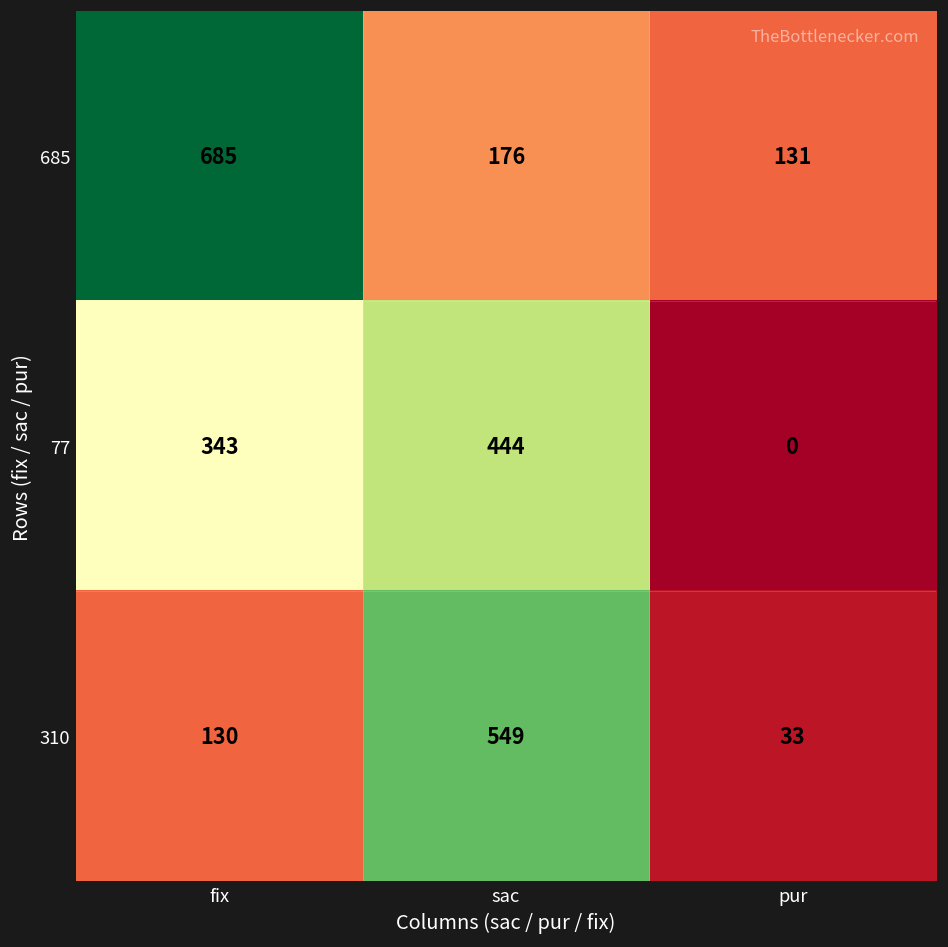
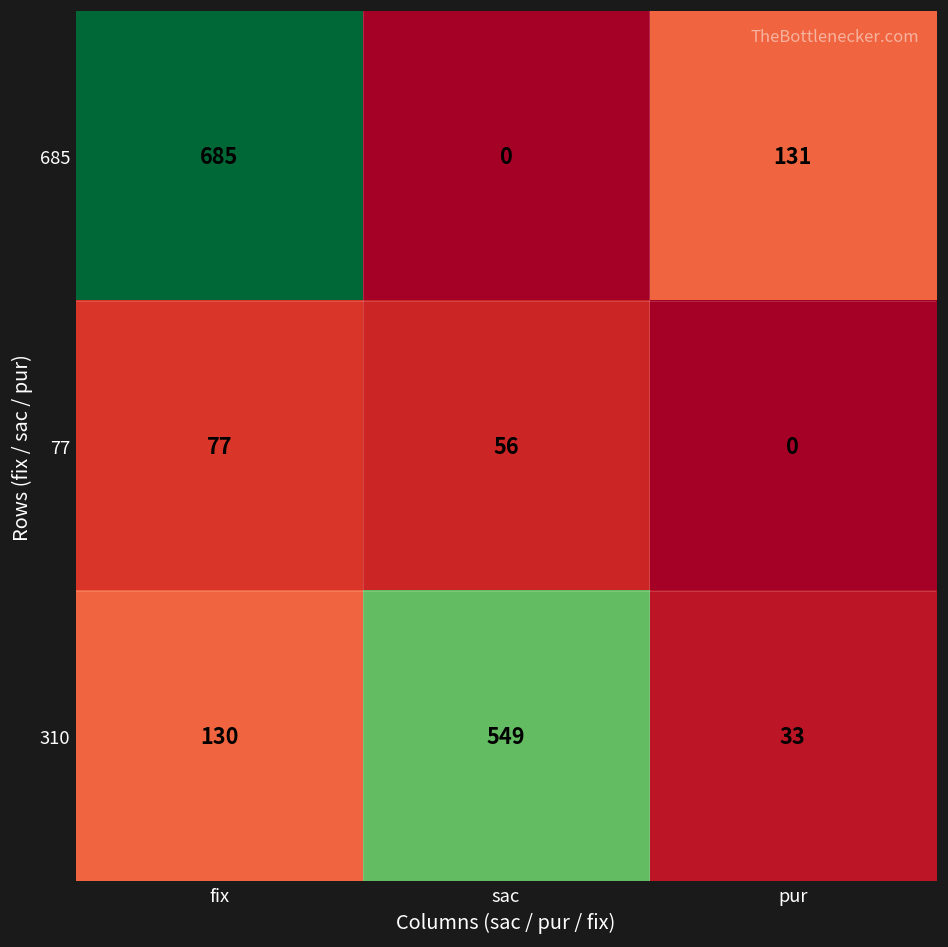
  {
    "685": {
      "fix": 685,
-     "sac": 176
+     "sac": 0
    },
    "77": {
-     "fix": 343,
-     "sac": 444,
+     "fix": 77,
+     "sac": 56,
      "pur": 0
    },
    "310": {
      "fix": 130,
      "sac": 549,
      "pur": 33
    }
  }
